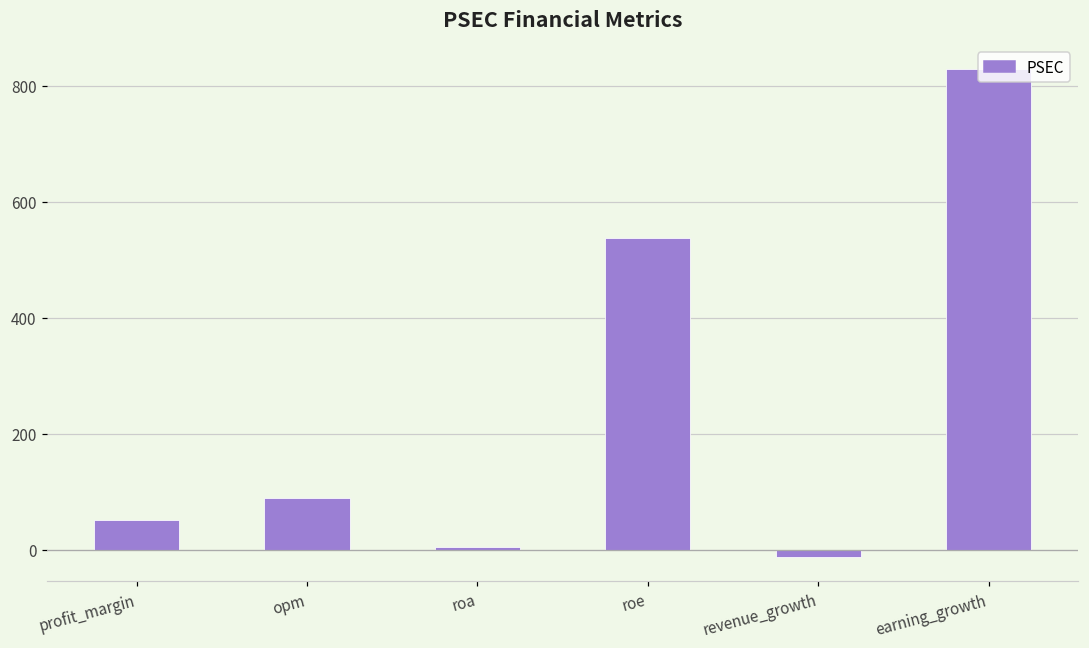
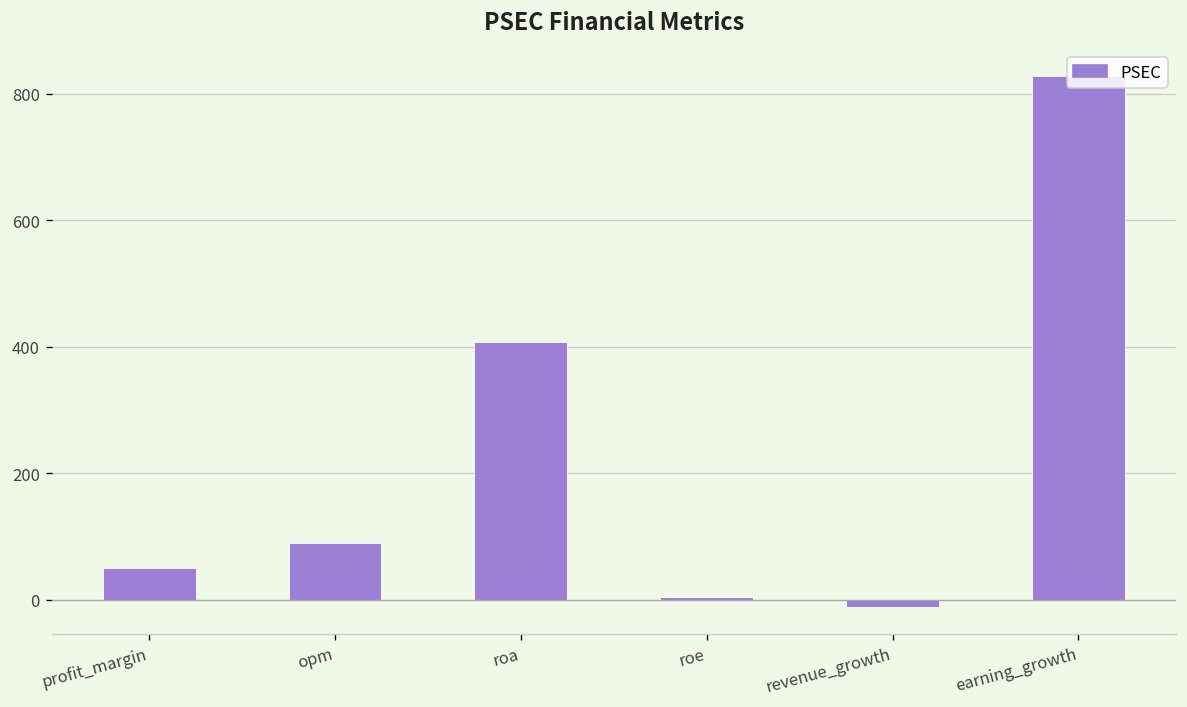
  {
    "profit_margin": 50,
    "opm": 90,
-   "roa": 0,
-   "roe": 540,
+   "roa": 410,
+   "roe": 0,
    "revenue_growth": -10
  }
